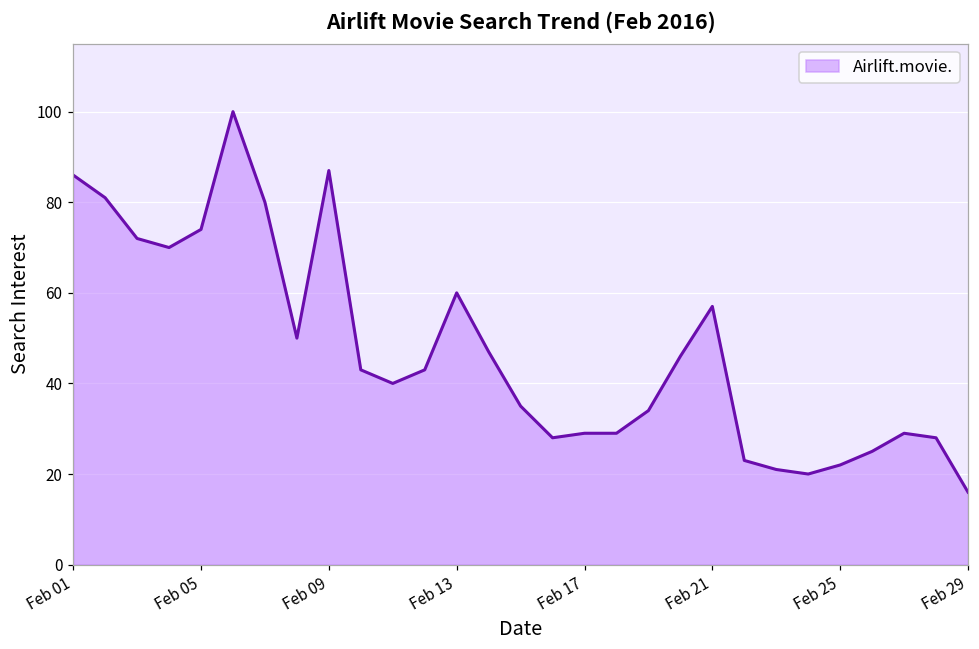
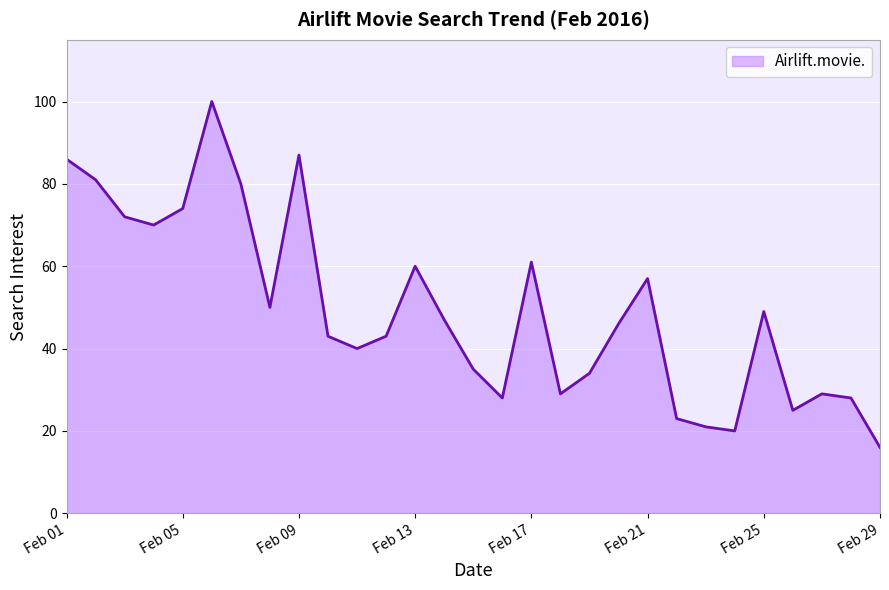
  {
    "Feb 01": 86,
    "Feb 05": 74,
    "Feb 09": 87,
    "Feb 13": 60,
-   "Feb 17": 29,
+   "Feb 17": 61,
    "Feb 21": 57,
-   "Feb 25": 22,
+   "Feb 25": 49,
    "Feb 29": 16
  }
